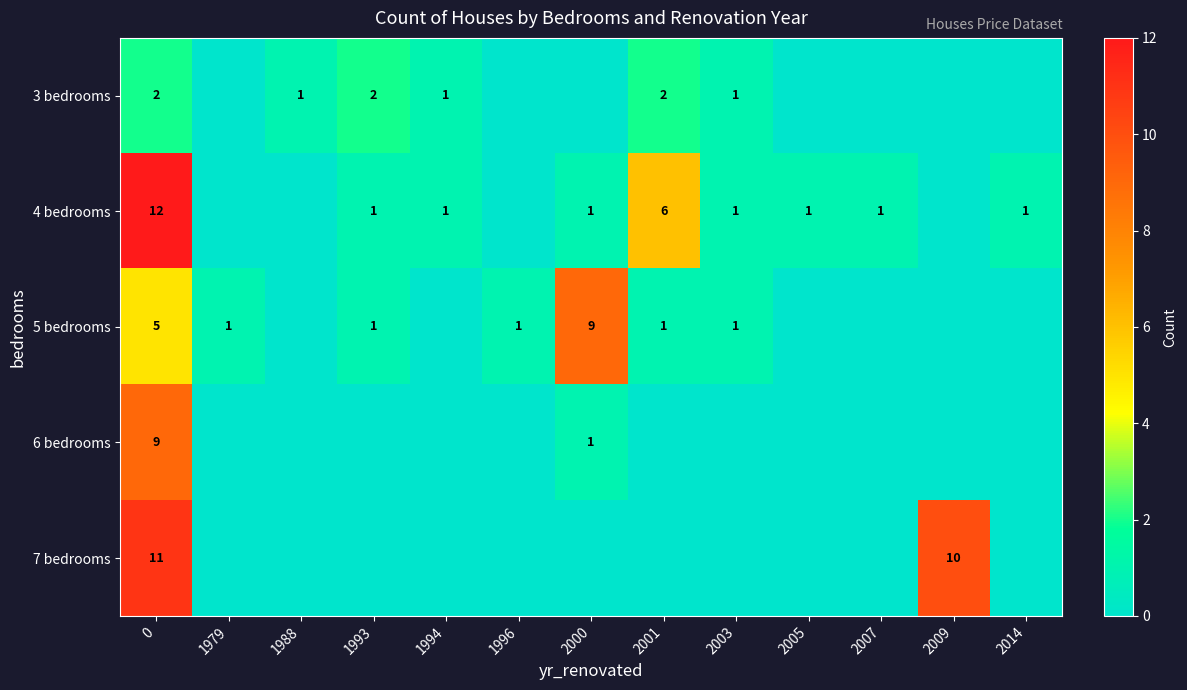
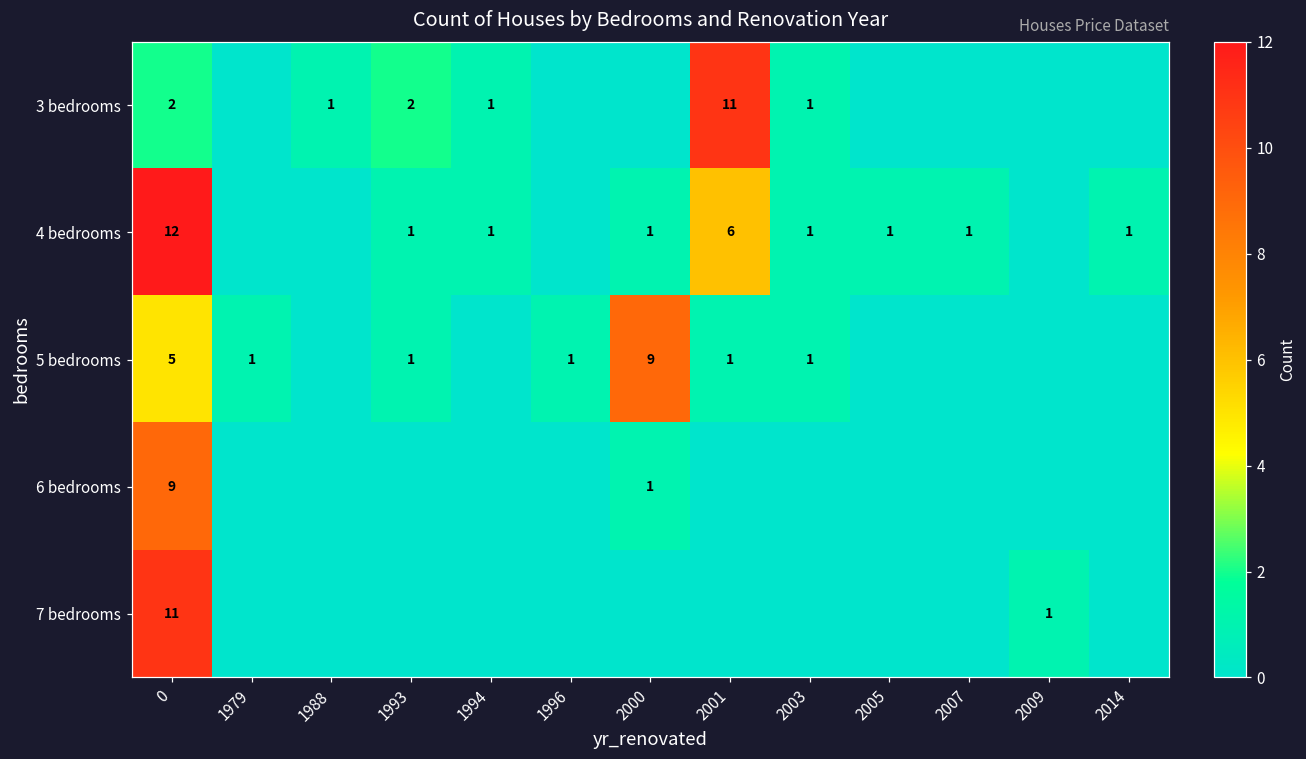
  {
    "3 bedrooms": {
      "0": 2,
      "1988": 1,
      "1993": 2,
      "1994": 1,
-     "2001": 2,
+     "2001": 11,
      "2003": 1
    },
    "4 bedrooms": {
      "0": 12,
      "1993": 1,
      "1994": 1,
      "2000": 1,
      "2001": 6,
      "2003": 1,
      "2005": 1,
      "2007": 1,
      "2014": 1
    },
    "5 bedrooms": {
      "0": 5,
      "1979": 1,
      "1993": 1,
      "1996": 1,
      "2000": 9,
      "2001": 1,
      "2003": 1
    },
    "6 bedrooms": {
      "0": 9,
      "2000": 1
    },
    "7 bedrooms": {
      "0": 11,
-     "2009": 10
+     "2009": 1
    }
  }
